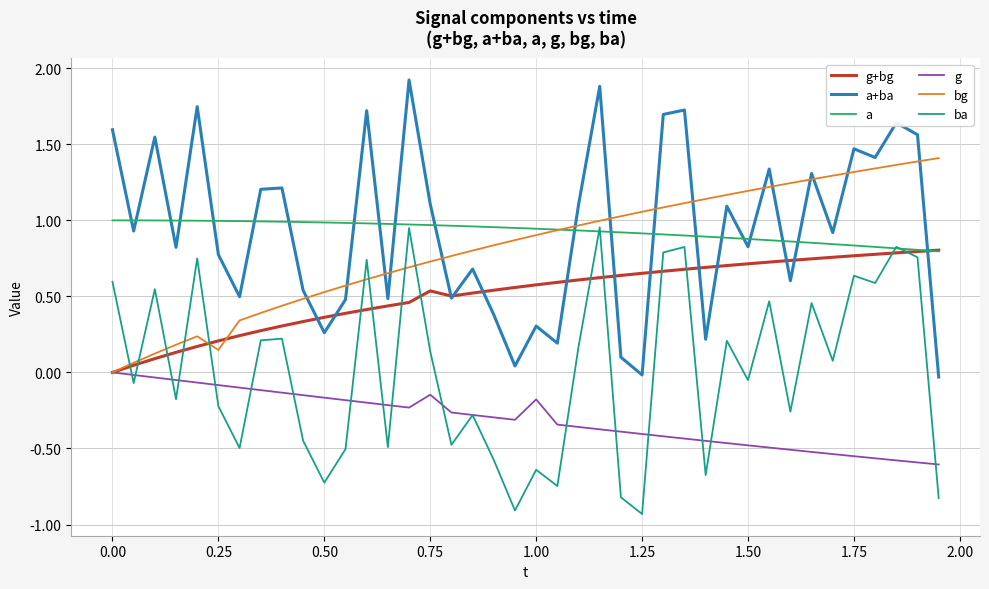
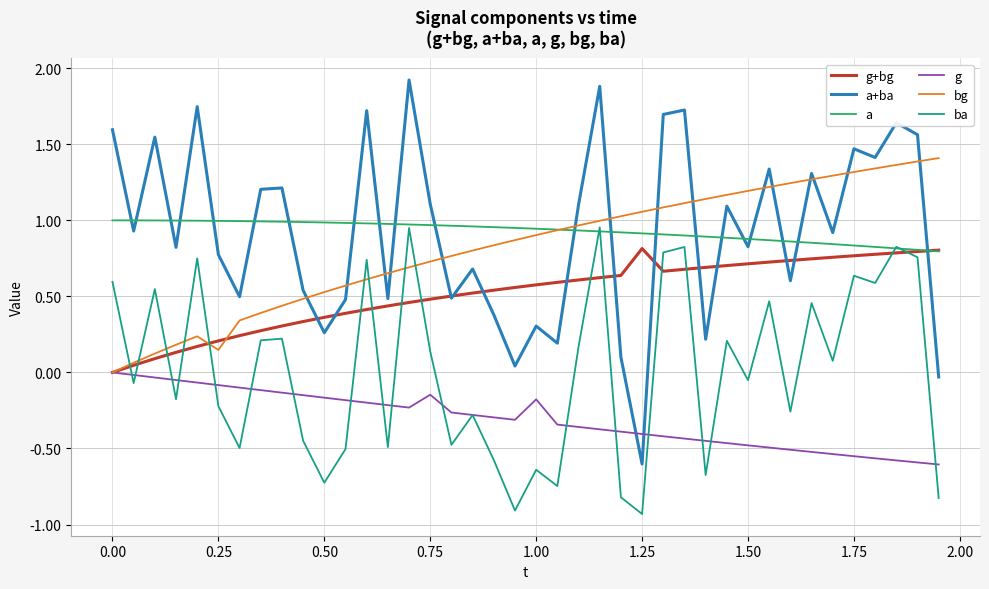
  {
    "g+bg": {
      "0.25": 0.21,
      "0.50": 0.36,
-     "0.75": 0.54,
+     "0.75": 0.48,
      "1.00": 0.58,
-     "1.25": 0.65,
+     "1.25": 0.81,
      "1.50": 0.71,
      "1.75": 0.77
    },
    "a+ba": {
      "0.00": 1.60,
      "0.25": 0.77,
      "0.50": 0.26,
      "0.75": 1.11,
      "1.00": 0.30,
-     "1.25": -0.02,
+     "1.25": -0.60,
      "1.50": 0.83,
      "1.75": 1.47
    },
    "g": {
      "0.25": -0.08,
      "0.50": -0.17,
      "0.75": -0.15,
      "1.00": -0.18,
      "1.25": -0.40,
      "1.50": -0.48,
      "1.75": -0.55
    },
    "bg": {
      "0.25": 0.15,
      "0.50": 0.53,
      "0.75": 0.73,
      "1.00": 0.90,
      "1.25": 1.06,
      "1.50": 1.19,
      "1.75": 1.32
    }
  }
